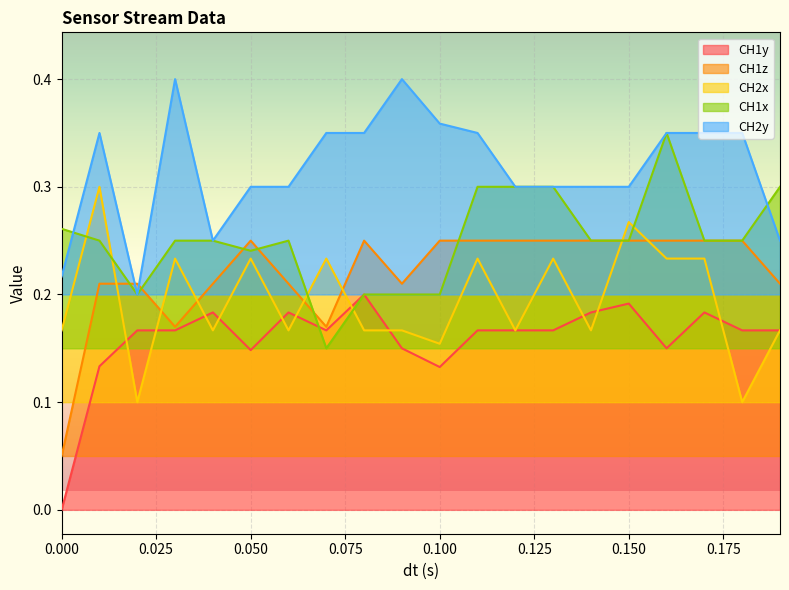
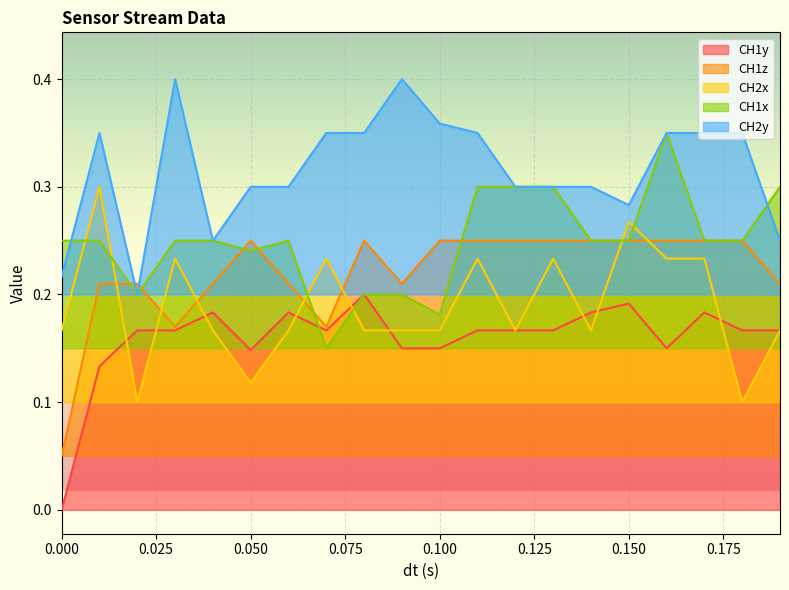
  {
    "CH1y": {
      "0.000": 0.000,
      "0.050": 0.148,
-     "0.100": 0.133,
+     "0.100": 0.150,
      "0.150": 0.192
    },
    "CH1z": {
      "0.050": 0.250,
      "0.100": 0.250
    },
    "CH2x": {
      "0.000": 0.167,
-     "0.050": 0.233,
-     "0.100": 0.154,
+     "0.050": 0.118,
+     "0.100": 0.167,
      "0.150": 0.267
    },
    "CH1x": {
-     "0.000": 0.261,
+     "0.000": 0.250,
      "0.050": 0.241,
-     "0.100": 0.200
+     "0.100": 0.181
    },
    "CH2y": {
      "0.000": 0.217,
      "0.050": 0.300,
-     "0.150": 0.300
+     "0.150": 0.283
    }
  }
